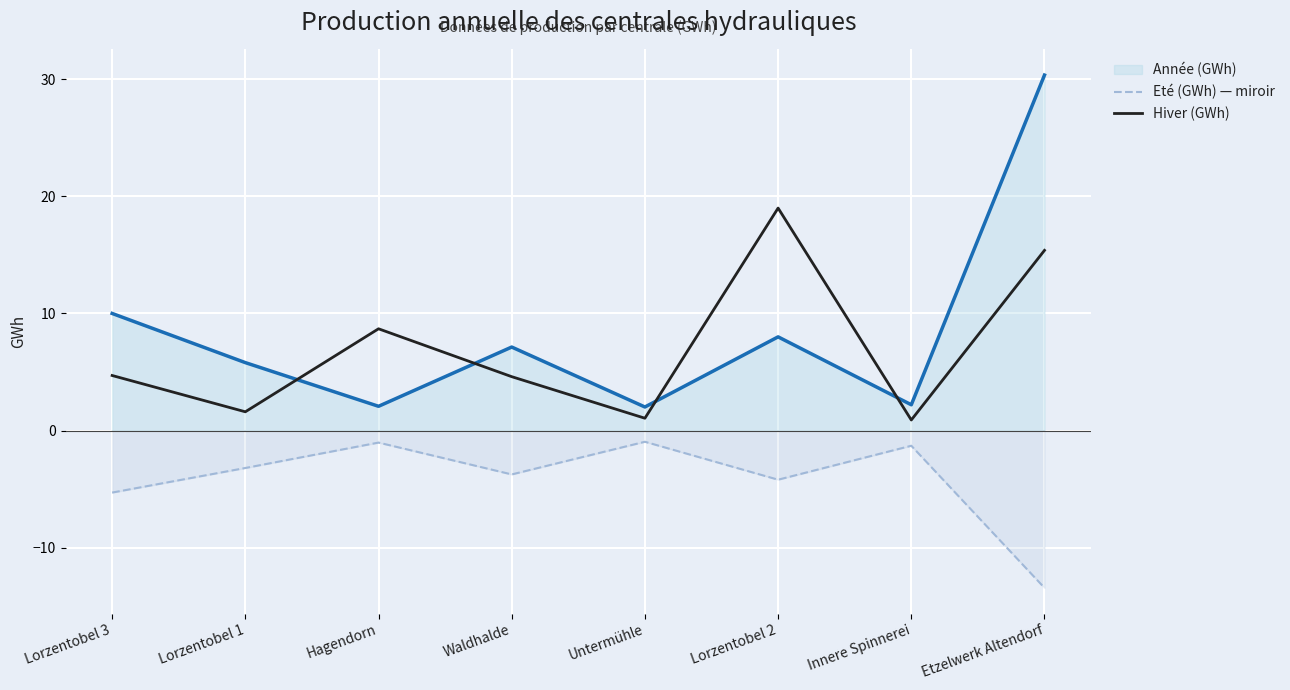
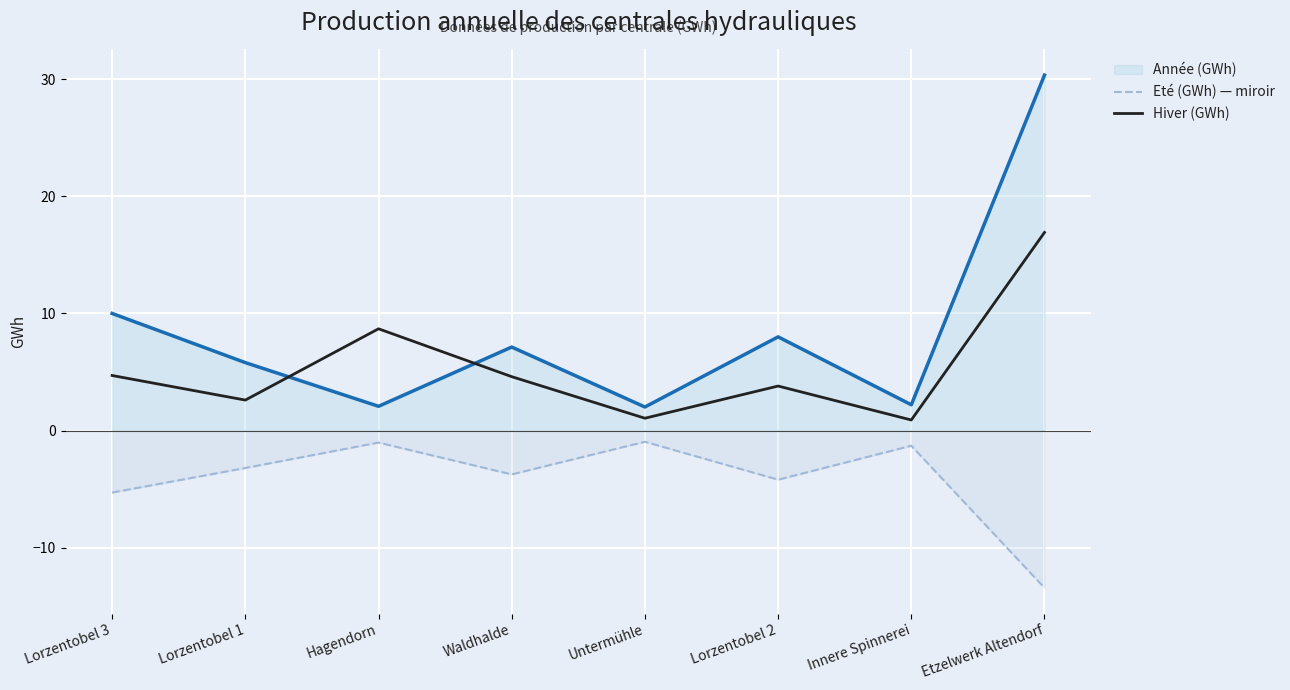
  {
    "Hiver (GWh)": {
      "Lorzentobel 3": 4.7,
-     "Lorzentobel 1": 1.6,
+     "Lorzentobel 1": 2.6,
      "Hagendorn": 8.7,
      "Waldhalde": 4.6,
      "Untermühle": 1.1,
-     "Lorzentobel 2": 19.0,
+     "Lorzentobel 2": 3.8,
      "Innere Spinnerei": 0.9,
-     "Etzelwerk Altendorf": 15.4
+     "Etzelwerk Altendorf": 16.9
    }
  }
